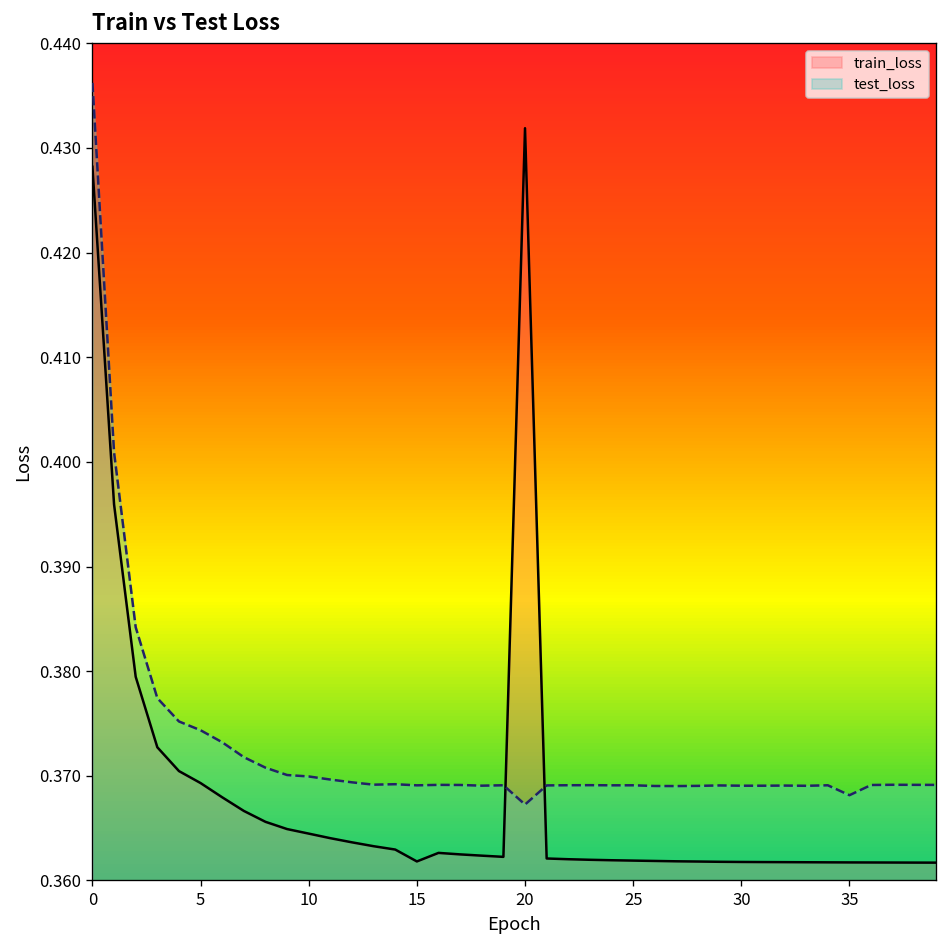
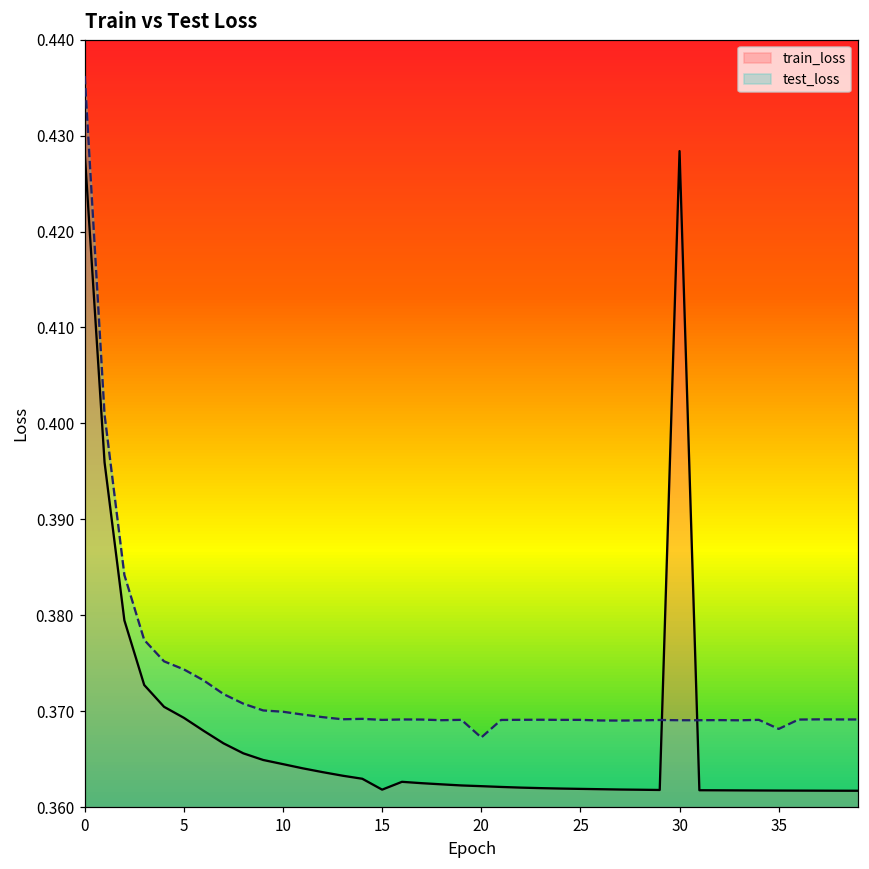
  {
    "train_loss": {
      "0": 0.428,
      "5": 0.369,
      "10": 0.364,
      "15": 0.362,
-     "20": 0.432,
+     "20": 0.362,
      "25": 0.362,
-     "30": 0.362,
+     "30": 0.428,
      "35": 0.362
    },
    "test_loss": {
      "0": 0.436,
      "5": 0.374,
      "10": 0.370,
      "15": 0.369,
      "20": 0.367,
      "25": 0.369,
      "30": 0.369,
      "35": 0.368
    }
  }
